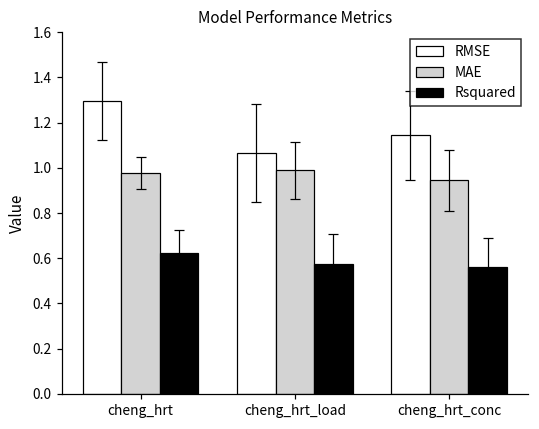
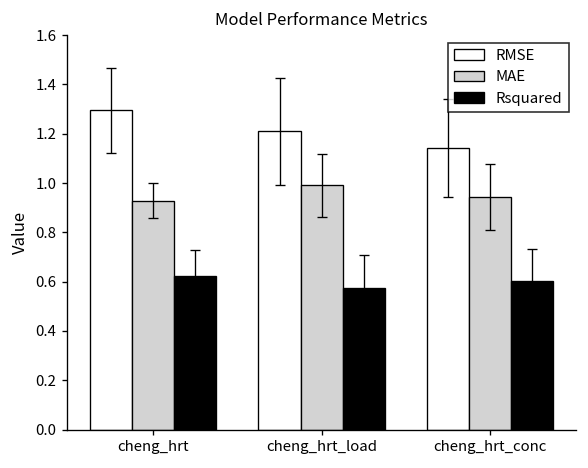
  {
    "RMSE": {
      "cheng_hrt": 1.30,
-     "cheng_hrt_load": 1.07,
+     "cheng_hrt_load": 1.21,
      "cheng_hrt_conc": 1.14
    },
    "MAE": {
-     "cheng_hrt": 0.98,
+     "cheng_hrt": 0.93,
      "cheng_hrt_load": 0.99,
      "cheng_hrt_conc": 0.94
    },
    "Rsquared": {
      "cheng_hrt": 0.62,
      "cheng_hrt_load": 0.58,
-     "cheng_hrt_conc": 0.56
+     "cheng_hrt_conc": 0.60
    }
  }
